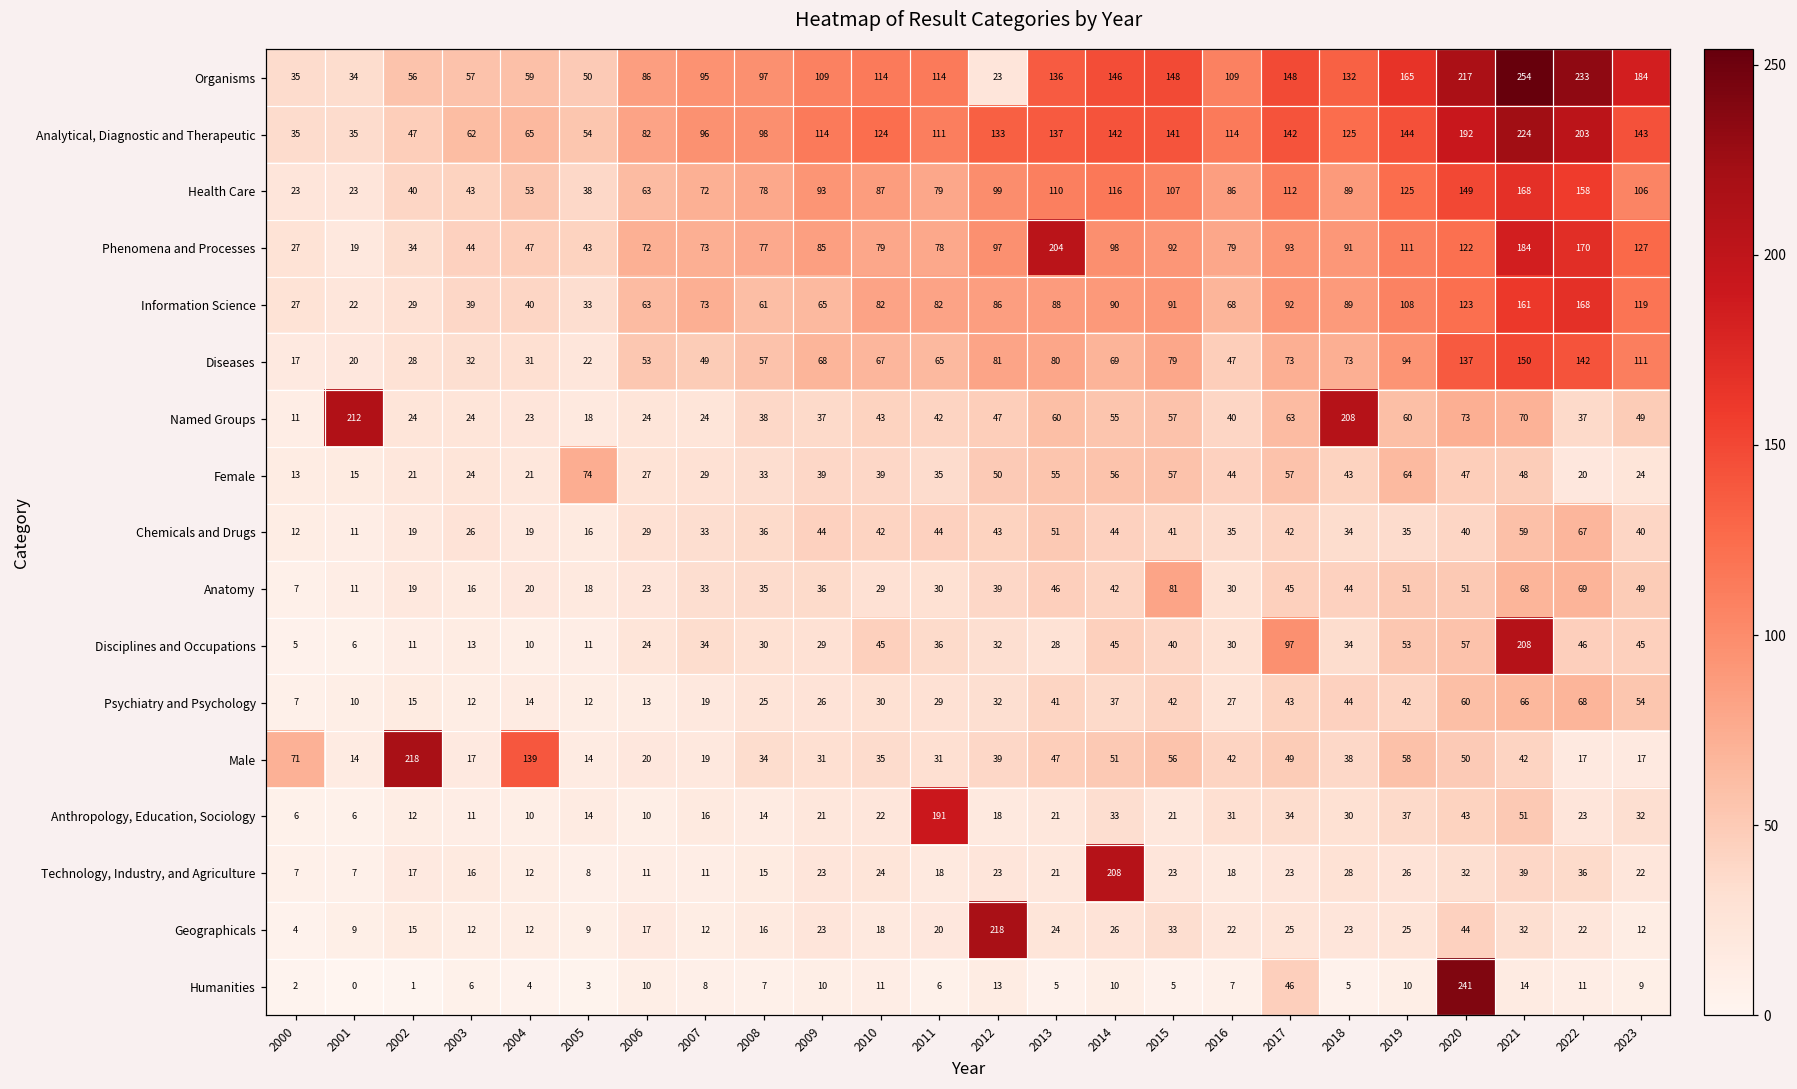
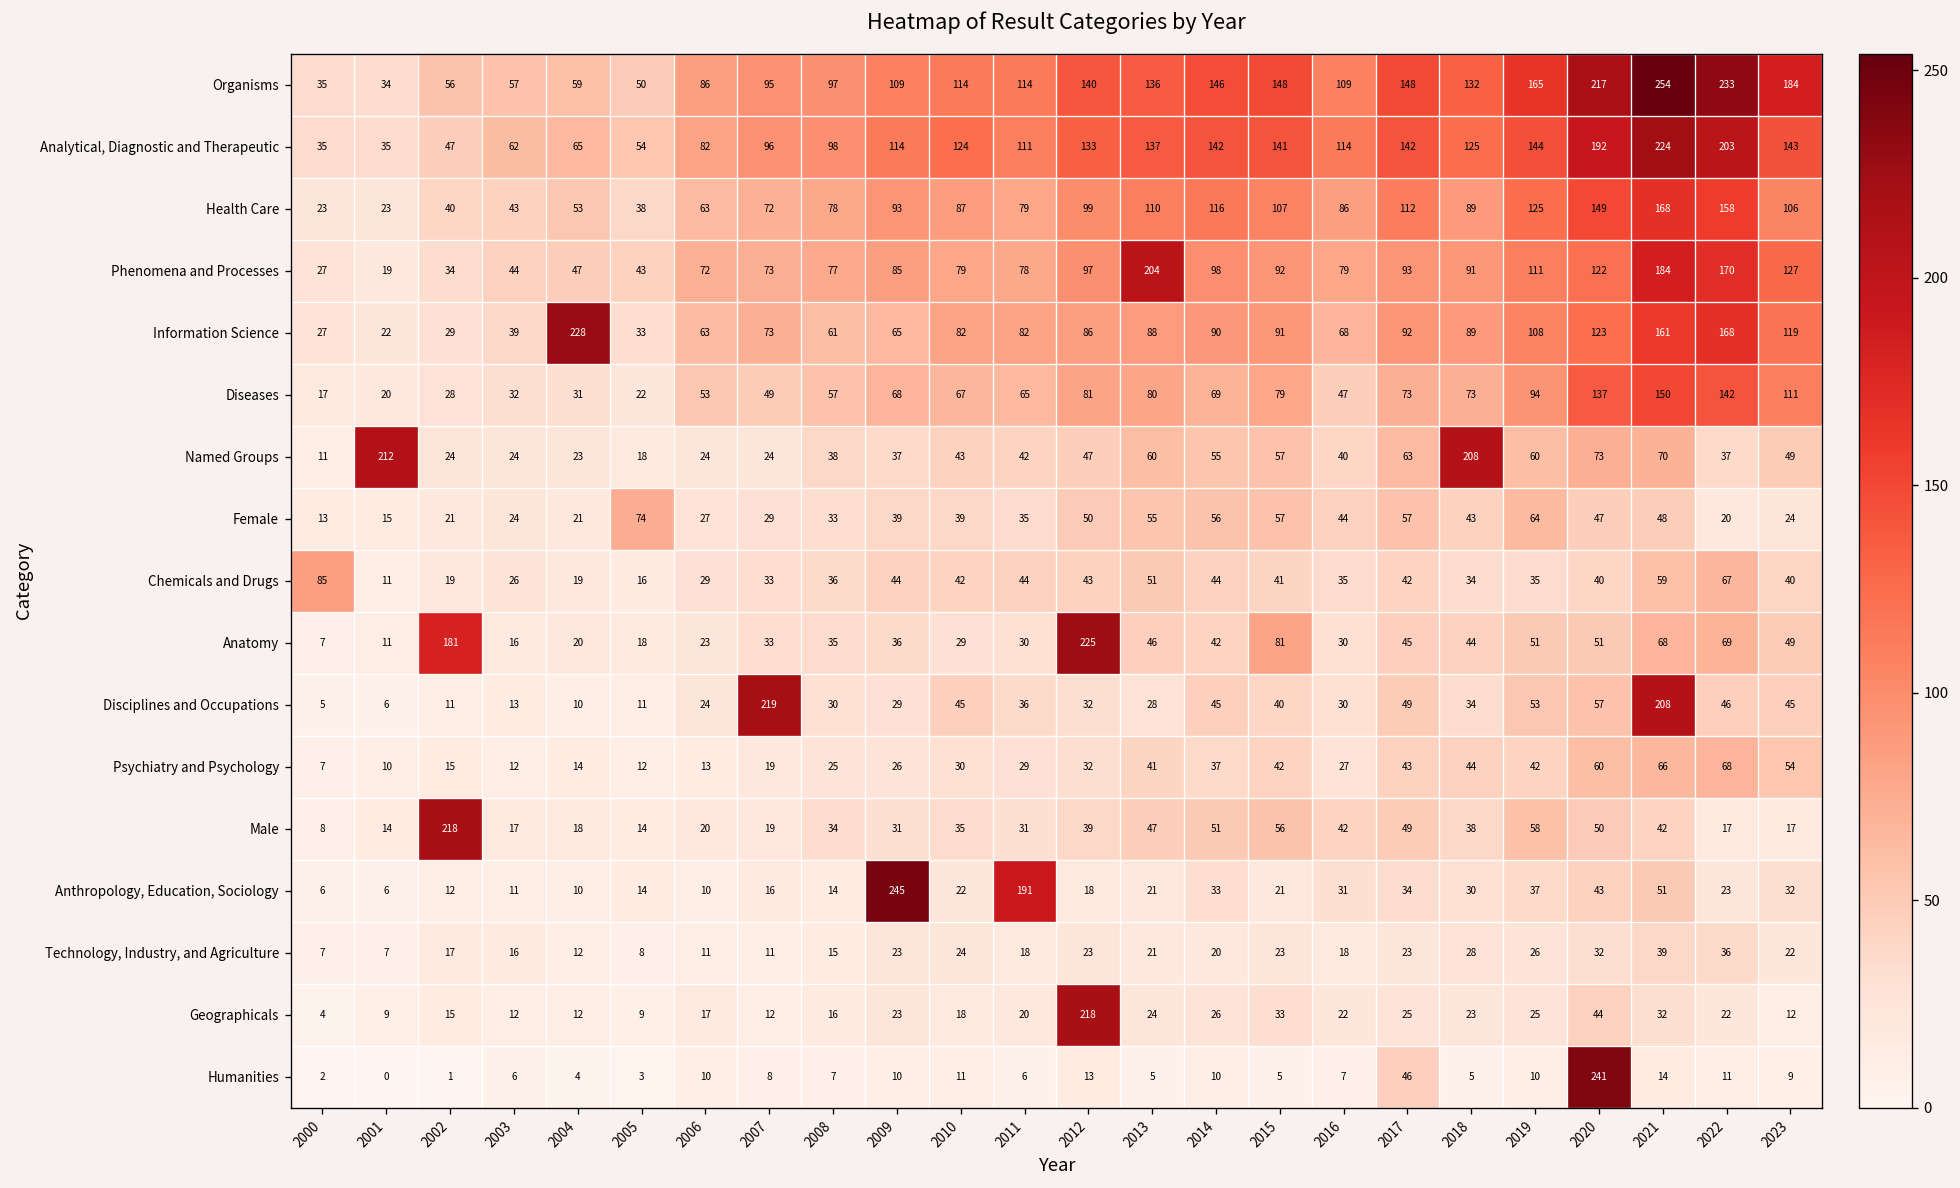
  {
    "Organisms": {
      "2000": 35,
      "2001": 34,
      "2002": 56,
      "2003": 57,
      "2004": 59,
      "2005": 50,
      "2006": 86,
      "2007": 95,
      "2008": 97,
      "2009": 109,
      "2010": 114,
      "2011": 114,
-     "2012": 23,
+     "2012": 140,
      "2013": 136,
      "2014": 146,
      "2015": 148,
      "2016": 109,
      "2017": 148,
      "2018": 132,
      "2019": 165,
      "2020": 217,
      "2021": 254,
      "2022": 233,
      "2023": 184
    },
    "Information Science": {
      "2000": 27,
      "2001": 22,
      "2002": 29,
      "2003": 39,
-     "2004": 40,
+     "2004": 228,
      "2005": 33,
      "2006": 63,
      "2007": 73,
      "2008": 61,
      "2009": 65,
      "2010": 82,
      "2011": 82,
      "2012": 86,
      "2013": 88,
      "2014": 90,
      "2015": 91,
      "2016": 68,
      "2017": 92,
      "2018": 89,
      "2019": 108,
      "2020": 123,
      "2021": 161,
      "2022": 168,
      "2023": 119
    },
    "Chemicals and Drugs": {
-     "2000": 12,
+     "2000": 85,
      "2001": 11,
      "2002": 19,
      "2003": 26,
      "2004": 19,
      "2005": 16,
      "2006": 29,
      "2007": 33,
      "2008": 36,
      "2009": 44,
      "2010": 42,
      "2011": 44,
      "2012": 43,
      "2013": 51,
      "2014": 44,
      "2015": 41,
      "2016": 35,
      "2017": 42,
      "2018": 34,
      "2019": 35,
      "2020": 40,
      "2021": 59,
      "2022": 67,
      "2023": 40
    },
    "Anatomy": {
      "2000": 7,
      "2001": 11,
-     "2002": 19,
+     "2002": 181,
      "2003": 16,
      "2004": 20,
      "2005": 18,
      "2006": 23,
      "2007": 33,
      "2008": 35,
      "2009": 36,
      "2010": 29,
      "2011": 30,
-     "2012": 39,
+     "2012": 225,
      "2013": 46,
      "2014": 42,
      "2015": 81,
      "2016": 30,
      "2017": 45,
      "2018": 44,
      "2019": 51,
      "2020": 51,
      "2021": 68,
      "2022": 69,
      "2023": 49
    },
    "Disciplines and Occupations": {
      "2000": 5,
      "2001": 6,
      "2002": 11,
      "2003": 13,
      "2004": 10,
      "2005": 11,
      "2006": 24,
-     "2007": 34,
+     "2007": 219,
      "2008": 30,
      "2009": 29,
      "2010": 45,
      "2011": 36,
      "2012": 32,
      "2013": 28,
      "2014": 45,
      "2015": 40,
      "2016": 30,
-     "2017": 97,
+     "2017": 49,
      "2018": 34,
      "2019": 53,
      "2020": 57,
      "2021": 208,
      "2022": 46,
      "2023": 45
    },
    "Male": {
-     "2000": 71,
+     "2000": 8,
      "2001": 14,
      "2002": 218,
      "2003": 17,
-     "2004": 139,
+     "2004": 18,
      "2005": 14,
      "2006": 20,
      "2007": 19,
      "2008": 34,
      "2009": 31,
      "2010": 35,
      "2011": 31,
      "2012": 39,
      "2013": 47,
      "2014": 51,
      "2015": 56,
      "2016": 42,
      "2017": 49,
      "2018": 38,
      "2019": 58,
      "2020": 50,
      "2021": 42,
      "2022": 17,
      "2023": 17
    },
    "Anthropology, Education, Sociology": {
      "2000": 6,
      "2001": 6,
      "2002": 12,
      "2003": 11,
      "2004": 10,
      "2005": 14,
      "2006": 10,
      "2007": 16,
      "2008": 14,
-     "2009": 21,
+     "2009": 245,
      "2010": 22,
      "2011": 191,
      "2012": 18,
      "2013": 21,
      "2014": 33,
      "2015": 21,
      "2016": 31,
      "2017": 34,
      "2018": 30,
      "2019": 37,
      "2020": 43,
      "2021": 51,
      "2022": 23,
      "2023": 32
    },
    "Technology, Industry, and Agriculture": {
      "2000": 7,
      "2001": 7,
      "2002": 17,
      "2003": 16,
      "2004": 12,
      "2005": 8,
      "2006": 11,
      "2007": 11,
      "2008": 15,
      "2009": 23,
      "2010": 24,
      "2011": 18,
      "2012": 23,
      "2013": 21,
-     "2014": 208,
+     "2014": 20,
      "2015": 23,
      "2016": 18,
      "2017": 23,
      "2018": 28,
      "2019": 26,
      "2020": 32,
      "2021": 39,
      "2022": 36,
      "2023": 22
    }
  }
